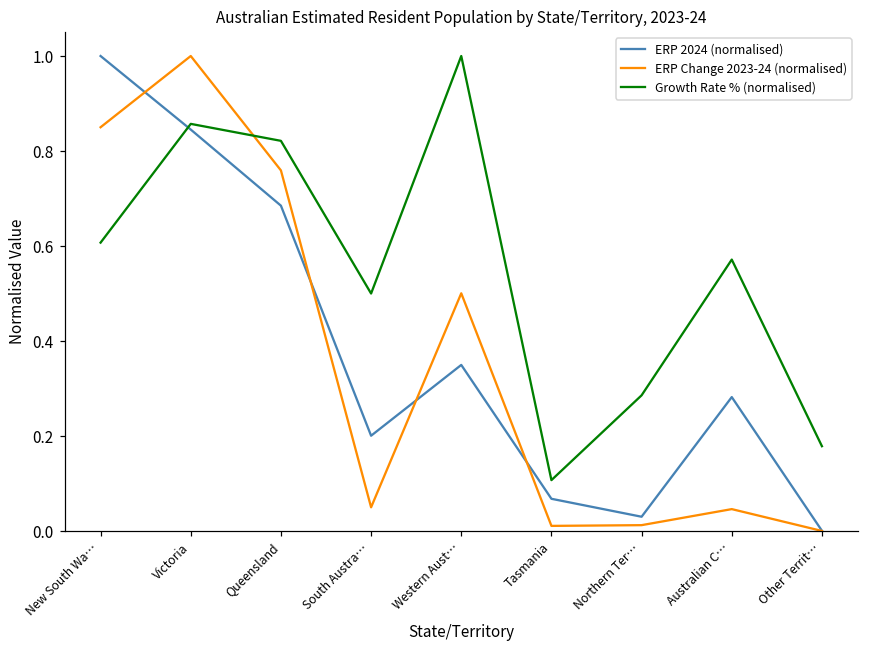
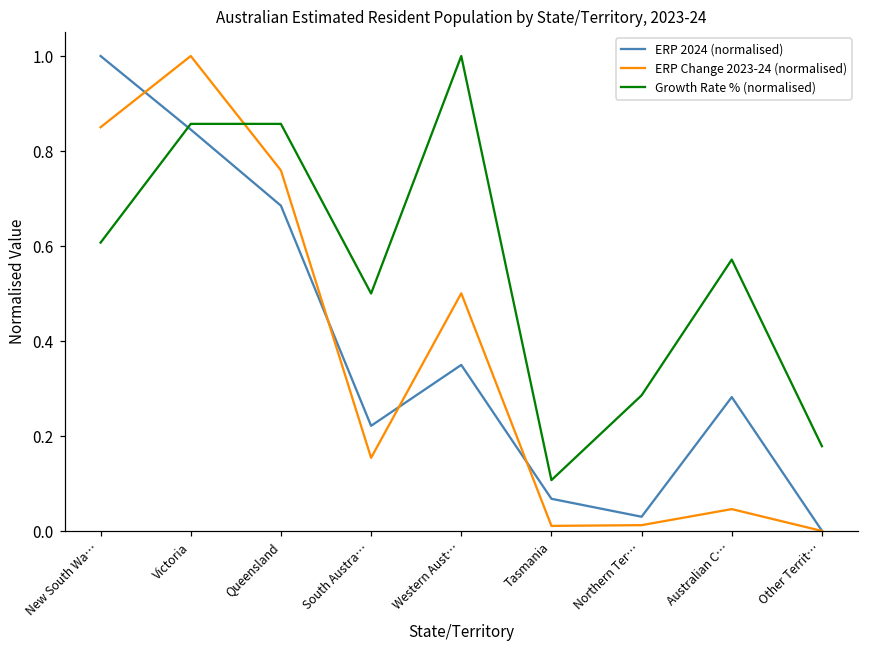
  {
    "ERP 2024 (normalised)": {
      "New South Wa…": 1.00,
      "Victoria": 0.85,
      "Queensland": 0.68,
-     "South Austra…": 0.20,
+     "South Austra…": 0.22,
      "Western Aust…": 0.35,
      "Tasmania": 0.07,
      "Northern Ter…": 0.03,
      "Australian C…": 0.28
    },
    "ERP Change 2023-24 (normalised)": {
      "New South Wa…": 0.85,
      "Victoria": 1.00,
      "Queensland": 0.76,
-     "South Austra…": 0.05,
+     "South Austra…": 0.15,
      "Western Aust…": 0.50,
      "Tasmania": 0.01,
      "Northern Ter…": 0.01,
      "Australian C…": 0.05
    },
    "Growth Rate % (normalised)": {
      "New South Wa…": 0.61,
      "Victoria": 0.86,
-     "Queensland": 0.82,
+     "Queensland": 0.86,
      "South Austra…": 0.50,
      "Western Aust…": 1.00,
      "Tasmania": 0.11,
      "Northern Ter…": 0.29,
      "Australian C…": 0.57,
      "Other Territ…": 0.18
    }
  }
